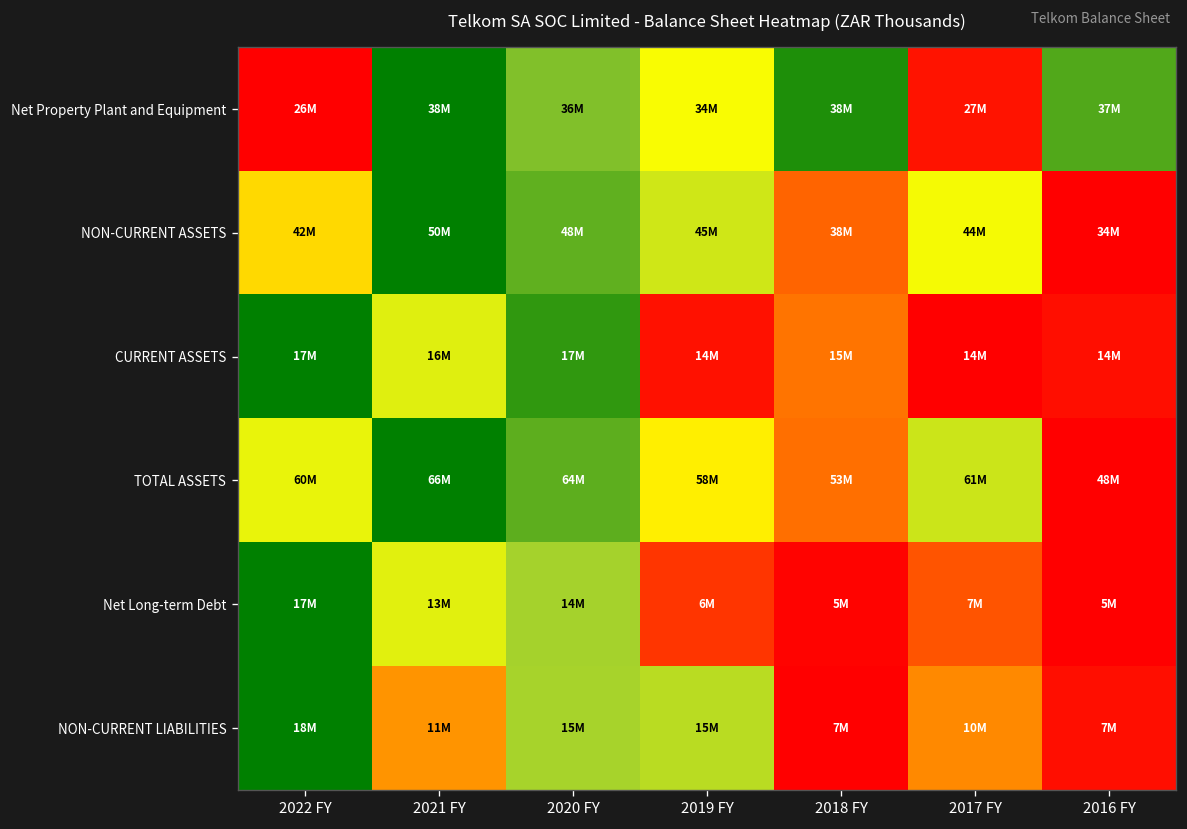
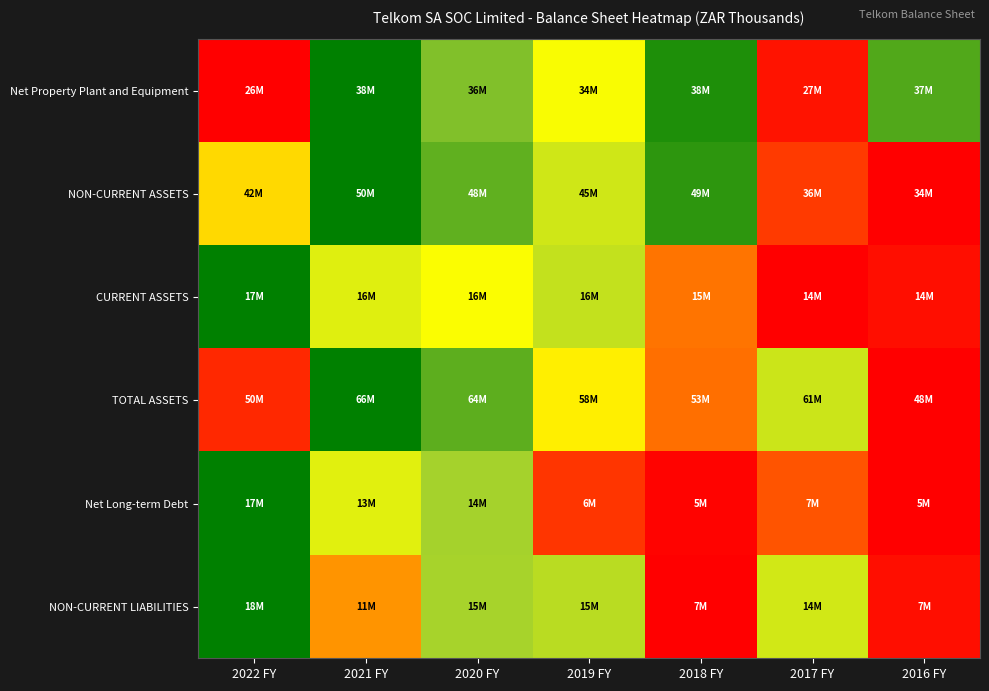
  {
    "Net Property Plant and Equipment": {
      "2022 FY": "26M",
      "2021 FY": "38M",
      "2020 FY": "36M",
      "2019 FY": "34M",
      "2018 FY": "38M",
      "2017 FY": "27M",
      "2016 FY": "37M"
    },
    "NON-CURRENT ASSETS": {
      "2022 FY": "42M",
      "2021 FY": "50M",
      "2020 FY": "48M",
      "2019 FY": "45M",
-     "2018 FY": "38M",
-     "2017 FY": "44M",
+     "2018 FY": "49M",
+     "2017 FY": "36M",
      "2016 FY": "34M"
    },
    "CURRENT ASSETS": {
      "2022 FY": "17M",
      "2021 FY": "16M",
-     "2020 FY": "17M",
-     "2019 FY": "14M",
+     "2020 FY": "16M",
+     "2019 FY": "16M",
      "2018 FY": "15M",
      "2017 FY": "14M",
      "2016 FY": "14M"
    },
    "TOTAL ASSETS": {
-     "2022 FY": "60M",
+     "2022 FY": "50M",
      "2021 FY": "66M",
      "2020 FY": "64M",
      "2019 FY": "58M",
      "2018 FY": "53M",
      "2017 FY": "61M",
      "2016 FY": "48M"
    },
    "Net Long-term Debt": {
      "2022 FY": "17M",
      "2021 FY": "13M",
      "2020 FY": "14M",
      "2019 FY": "6M",
      "2018 FY": "5M",
      "2017 FY": "7M",
      "2016 FY": "5M"
    },
    "NON-CURRENT LIABILITIES": {
      "2022 FY": "18M",
      "2021 FY": "11M",
      "2020 FY": "15M",
      "2019 FY": "15M",
      "2018 FY": "7M",
-     "2017 FY": "10M",
+     "2017 FY": "14M",
      "2016 FY": "7M"
    }
  }
